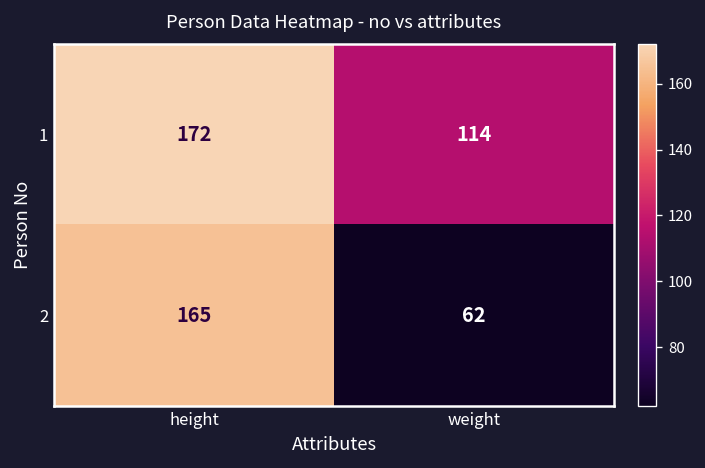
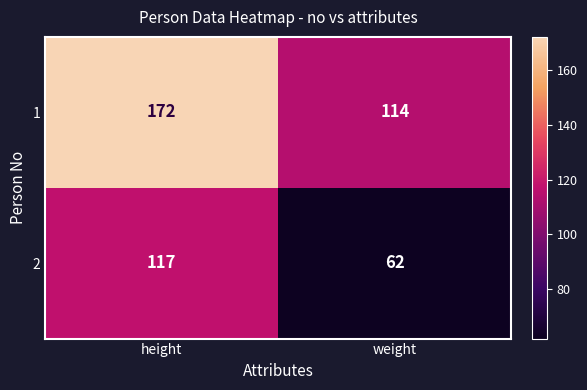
  {
    "1": {
      "height": 172,
      "weight": 114
    },
    "2": {
-     "height": 165,
+     "height": 117,
      "weight": 62
    }
  }
